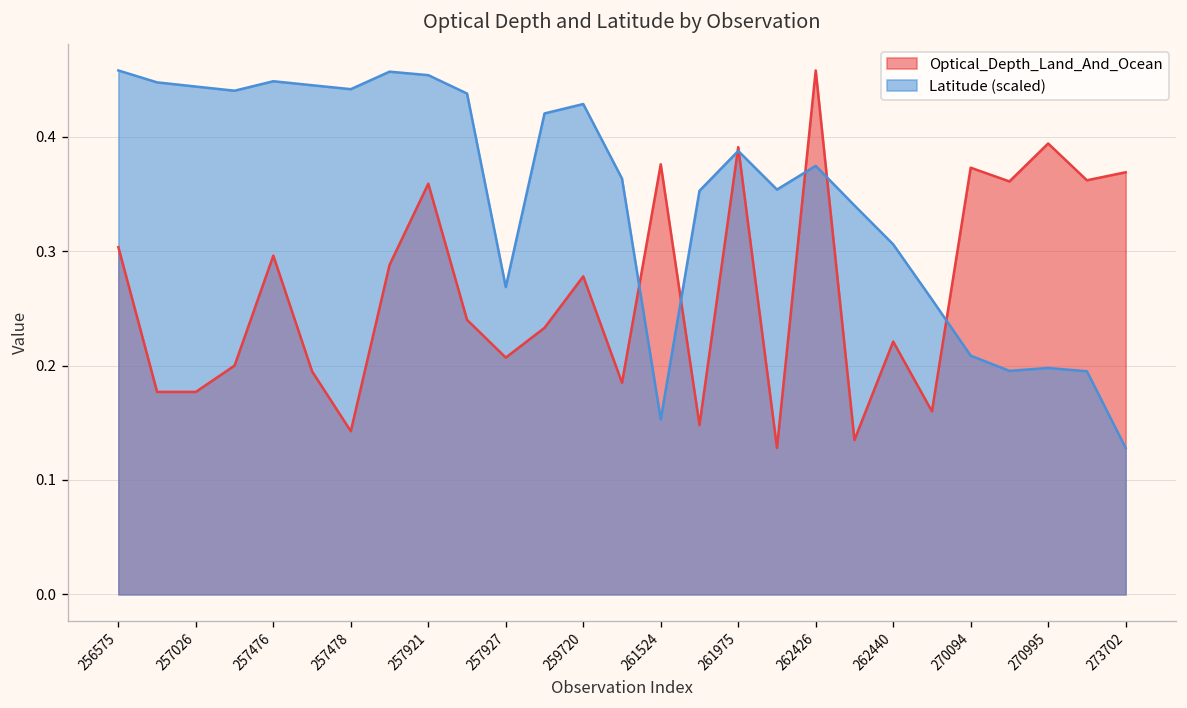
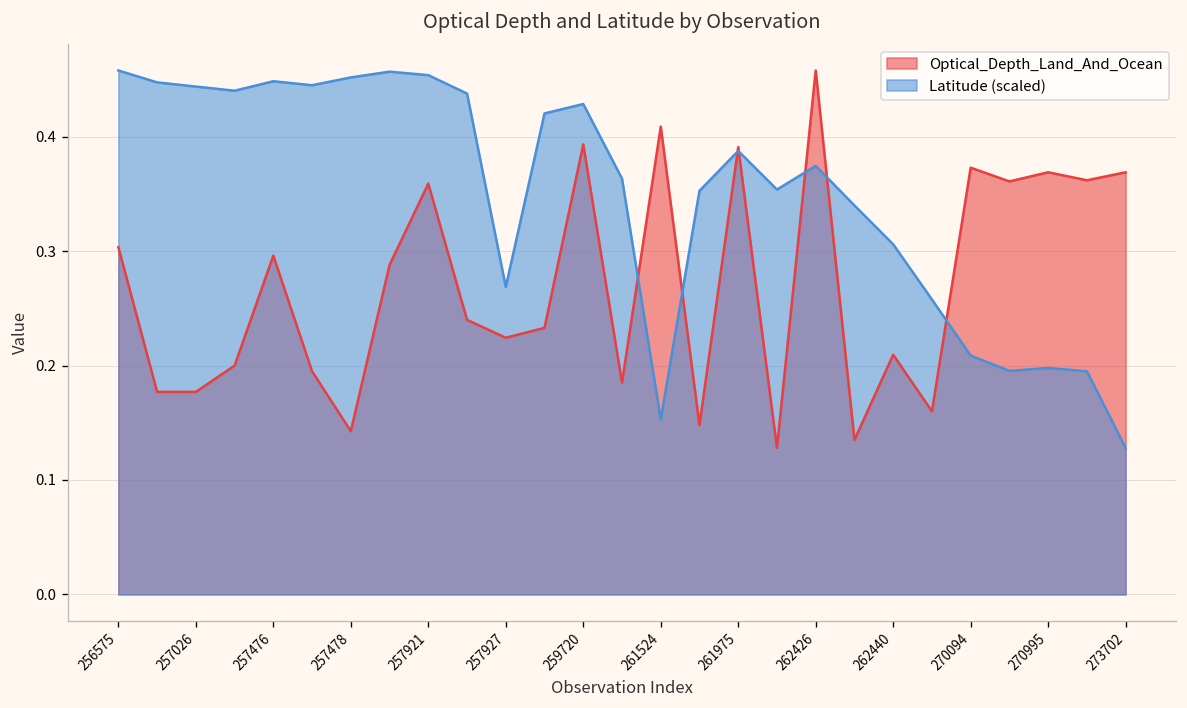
  {
    "Optical_Depth_Land_And_Ocean": {
      "256575": 0.30,
      "257026": 0.18,
      "257476": 0.30,
      "257478": 0.14,
      "257921": 0.36,
-     "257927": 0.21,
-     "259720": 0.28,
-     "261524": 0.38,
+     "257927": 0.22,
+     "259720": 0.39,
+     "261524": 0.41,
      "261975": 0.39,
      "262426": 0.46,
-     "262440": 0.22,
+     "262440": 0.21,
      "270094": 0.37,
-     "270995": 0.39,
+     "270995": 0.37,
      "273702": 0.37
    },
    "Latitude (scaled)": {
      "256575": 0.46,
      "257026": 0.44,
      "257476": 0.45,
-     "257478": 0.44,
+     "257478": 0.45,
      "257921": 0.45,
      "257927": 0.27,
      "259720": 0.43,
      "261524": 0.15,
      "261975": 0.39,
      "262426": 0.37,
      "262440": 0.31,
      "270094": 0.21,
      "270995": 0.20,
      "273702": 0.13
    }
  }
